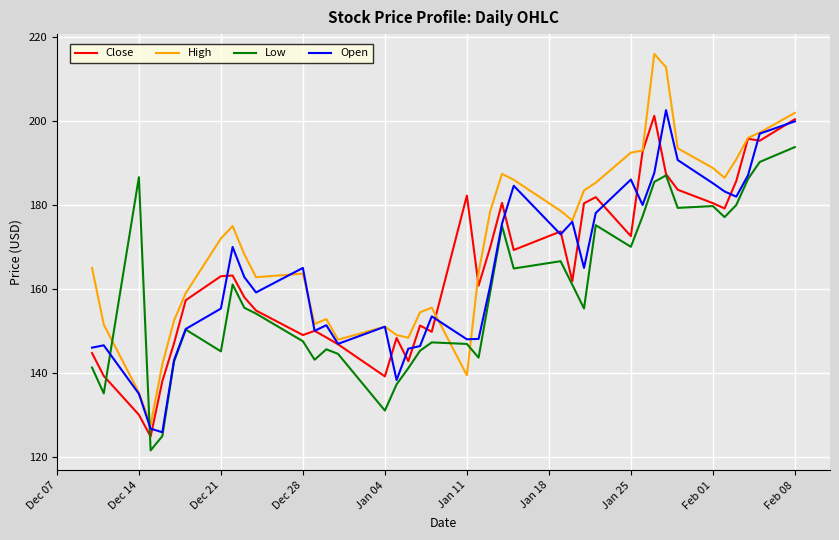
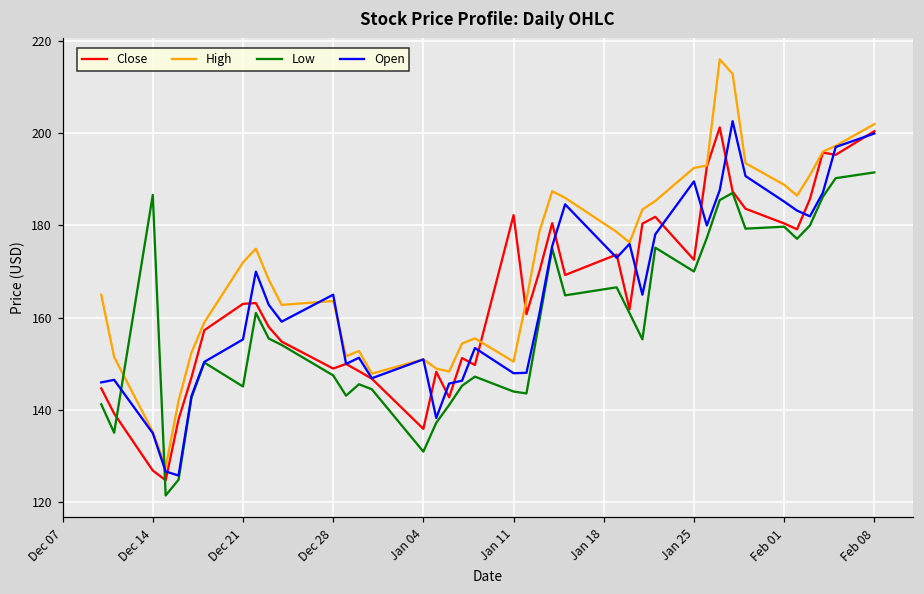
  {
    "Close": {
-     "Dec 14": 130,
+     "Dec 14": 127,
      "Dec 21": 163,
      "Dec 28": 149,
-     "Jan 04": 139,
+     "Jan 04": 136,
      "Jan 11": 182,
      "Jan 25": 173,
      "Feb 01": 180
    },
    "High": {
      "Dec 21": 172,
      "Dec 28": 164,
-     "Jan 11": 139,
+     "Jan 11": 151,
      "Jan 25": 192,
      "Feb 01": 189,
      "Feb 08": 202
    },
    "Low": {
      "Dec 14": 187,
      "Dec 21": 145,
      "Dec 28": 148,
      "Jan 04": 131,
-     "Jan 11": 147,
+     "Jan 11": 144,
      "Jan 25": 170,
      "Feb 01": 180,
-     "Feb 08": 194
+     "Feb 08": 192
    },
    "Open": {
      "Dec 21": 155,
      "Dec 28": 165,
      "Jan 11": 148,
-     "Jan 25": 186,
+     "Jan 25": 190,
      "Feb 01": 185
    }
  }
